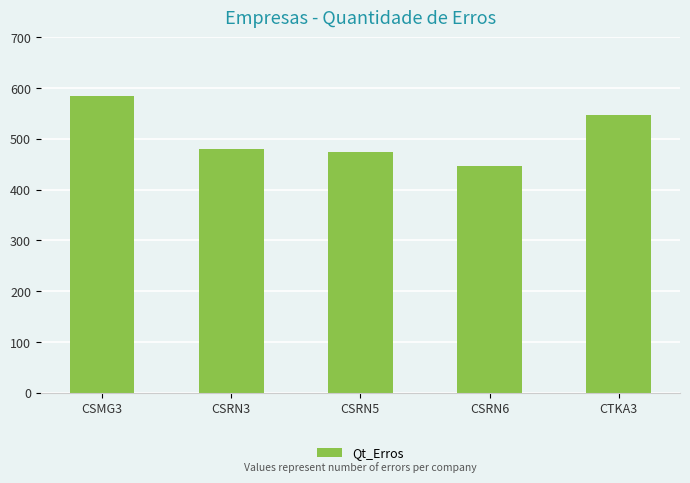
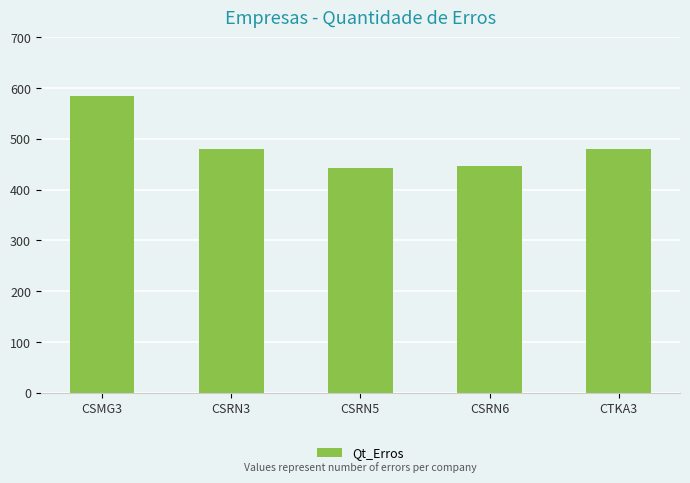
  {
    "CSMG3": 590,
    "CSRN3": 480,
-   "CSRN5": 480,
+   "CSRN5": 440,
    "CSRN6": 450,
-   "CTKA3": 550
+   "CTKA3": 480
  }
